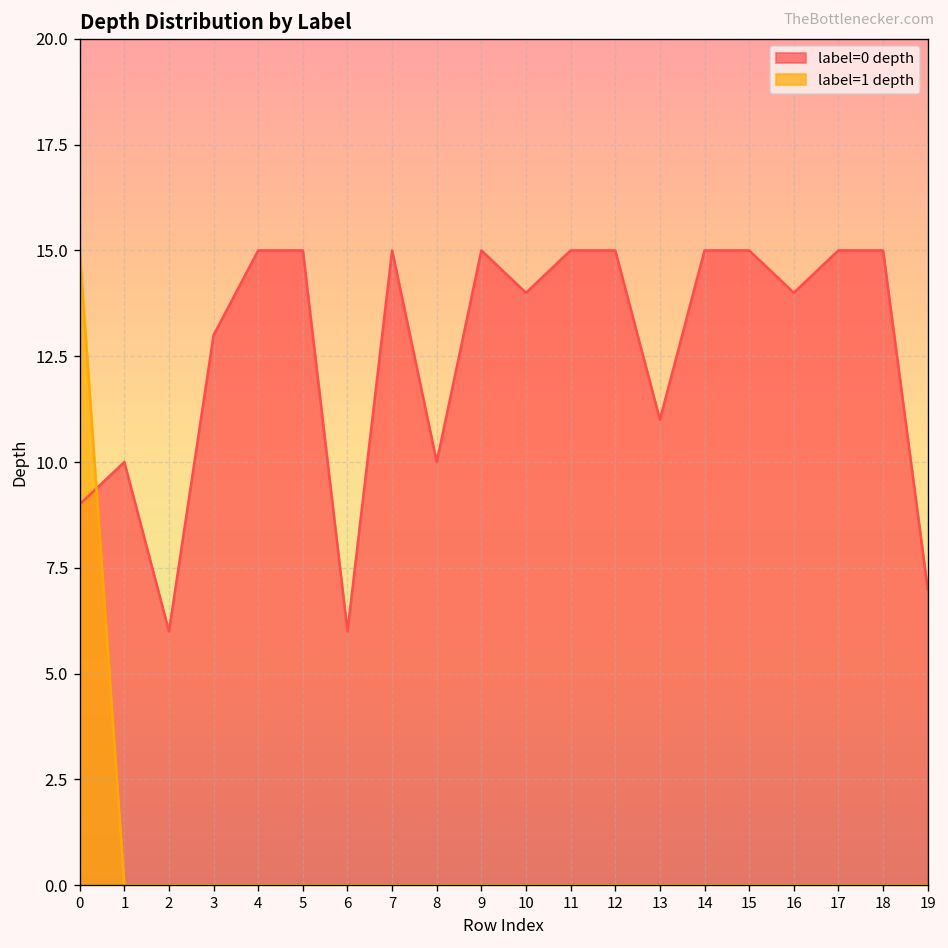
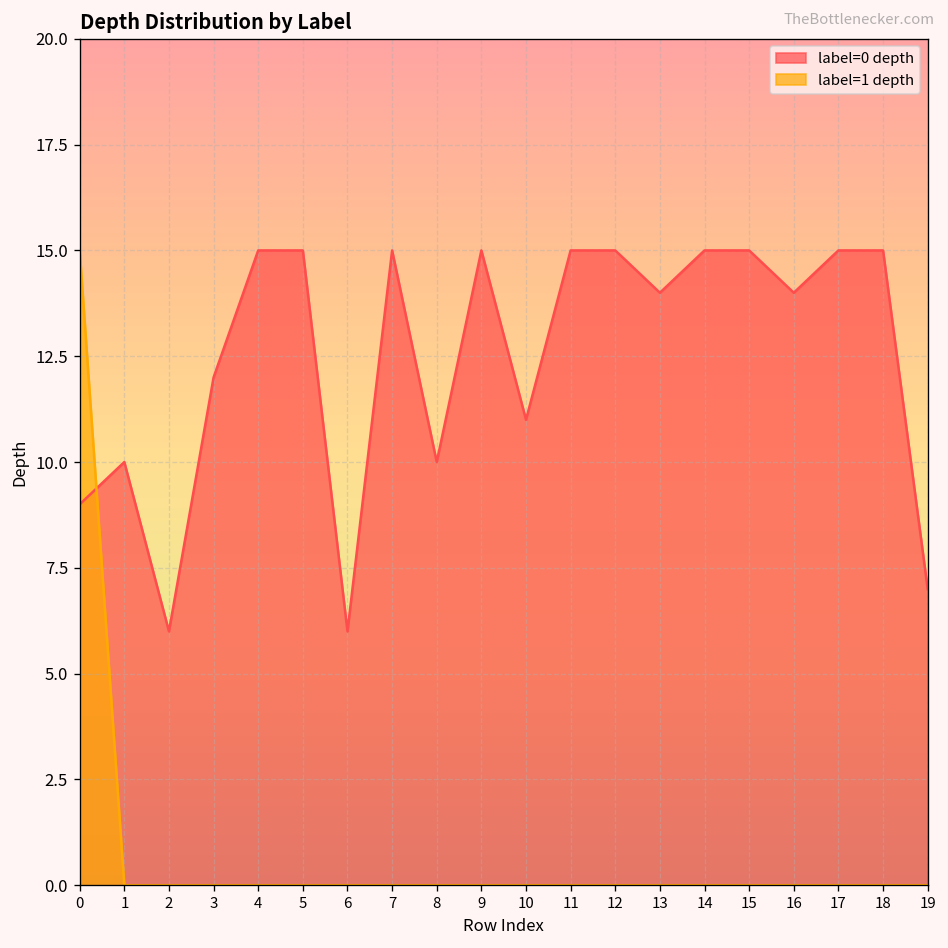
  {
    "label=0 depth": {
      "0": 9,
      "1": 10,
      "2": 6,
-     "3": 13,
+     "3": 12,
      "4": 15,
      "5": 15,
      "6": 6,
      "7": 15,
      "8": 10,
      "9": 15,
-     "10": 14,
+     "10": 11,
      "11": 15,
      "12": 15,
-     "13": 11,
+     "13": 14,
      "14": 15,
      "15": 15,
      "16": 14,
      "17": 15,
      "18": 15,
      "19": 7
    },
    "label=1 depth": {
      "0": 15,
      "1": 0,
      "2": 0,
      "3": 0,
      "4": 0,
      "5": 0,
      "6": 0,
      "7": 0,
      "8": 0,
      "9": 0,
      "10": 0,
      "11": 0,
      "12": 0,
      "13": 0,
      "14": 0,
      "15": 0,
      "16": 0,
      "17": 0,
      "18": 0,
      "19": 0
    }
  }
